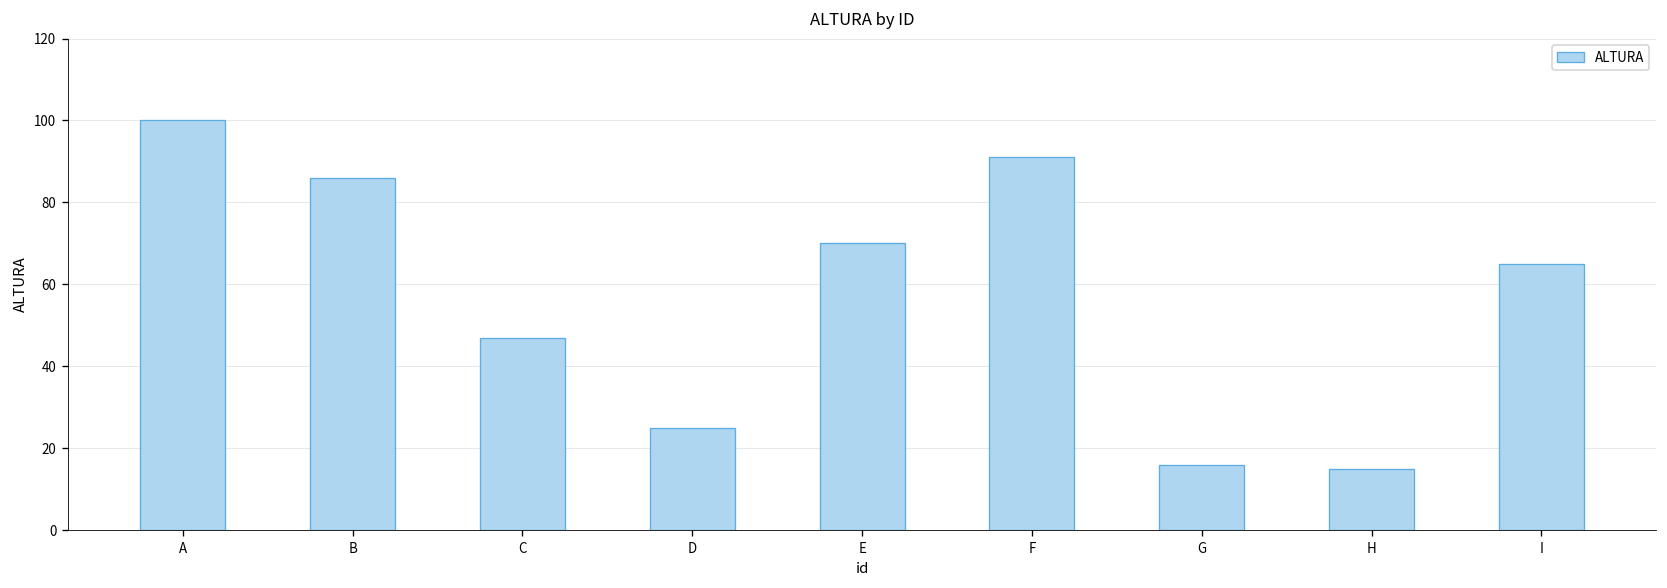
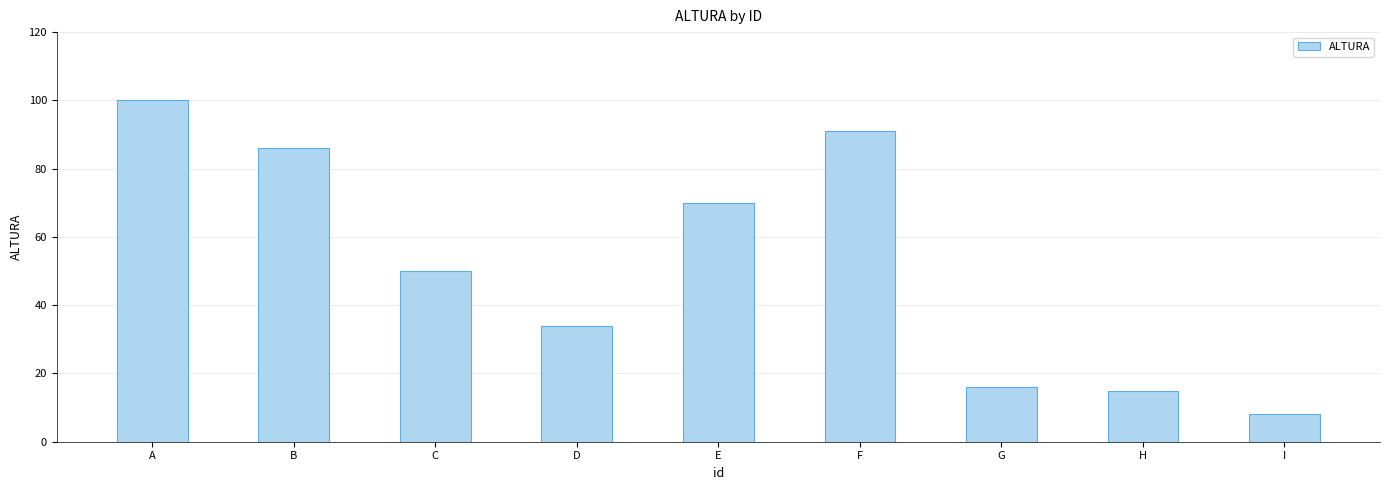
  {
    "A": 100,
    "B": 86,
-   "C": 47,
-   "D": 25,
+   "C": 50,
+   "D": 34,
    "E": 70,
    "F": 91,
    "G": 16,
    "H": 15,
-   "I": 65
+   "I": 8
  }
